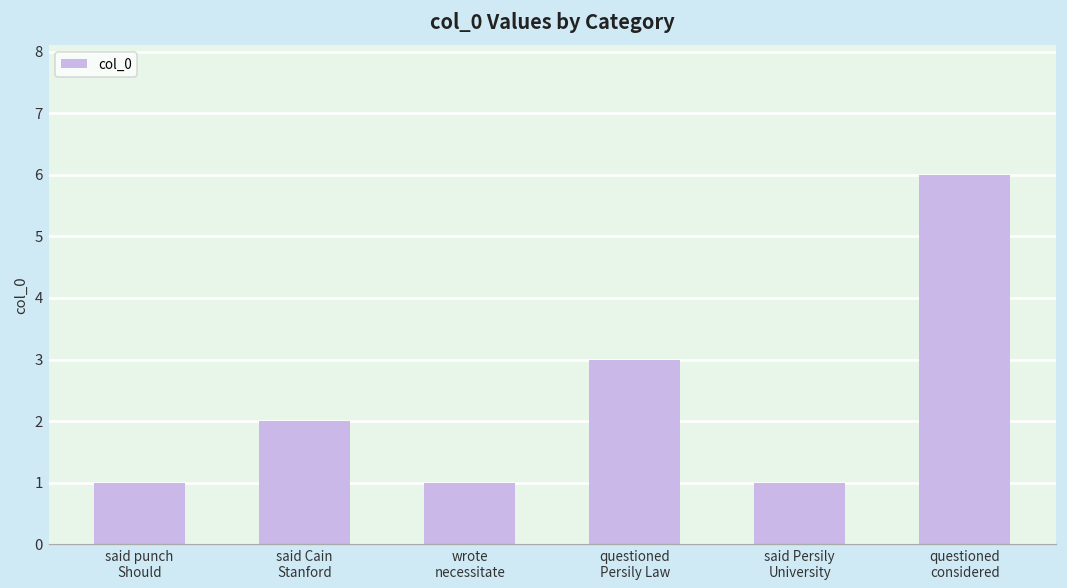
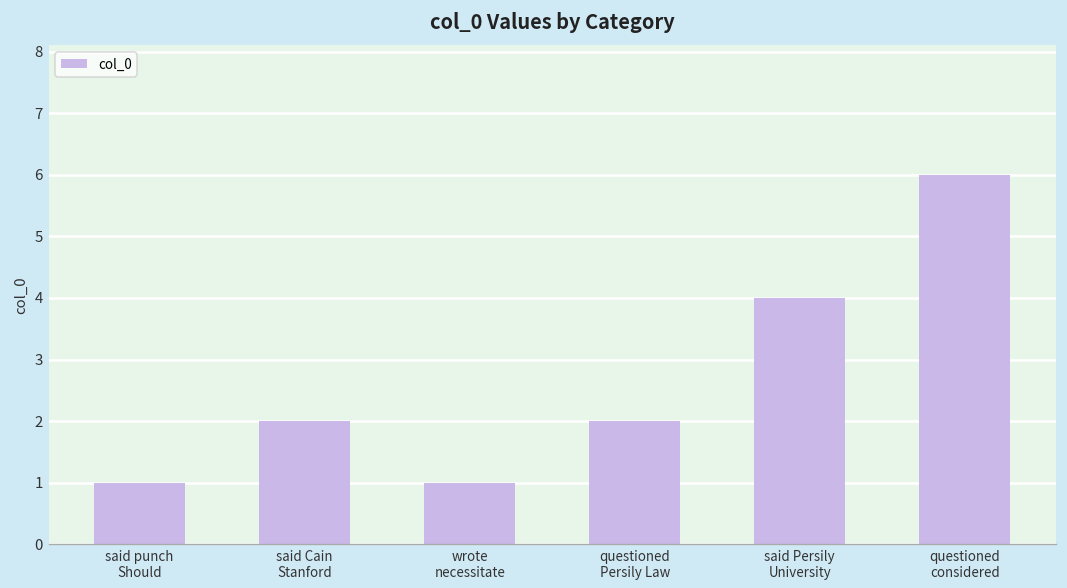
  {
    "said punch Should": 1,
    "said Cain Stanford": 2,
    "wrote necessitate": 1,
-   "questioned Persily Law": 3,
-   "said Persily University": 1,
+   "questioned Persily Law": 2,
+   "said Persily University": 4,
    "questioned considered": 6
  }
